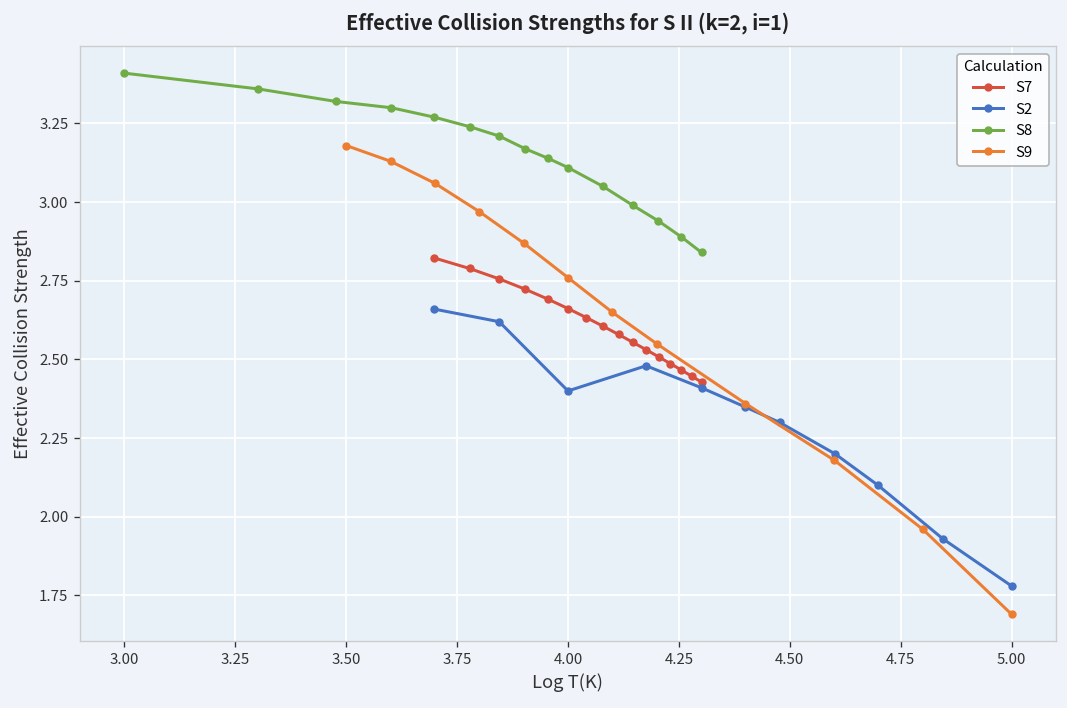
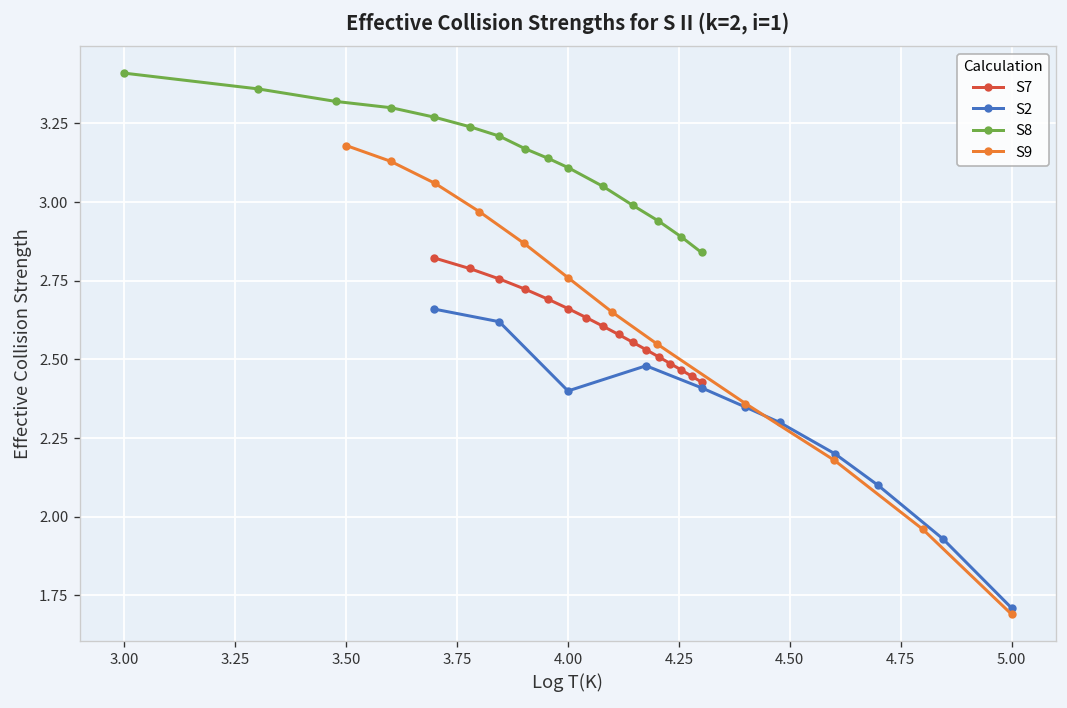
  {
    "S2": {
      "4.00": 2.40,
-     "5.00": 1.78
+     "5.00": 1.71
    },
    "S8": {
      "3.00": 3.41,
      "4.00": 3.11
    }
  }
